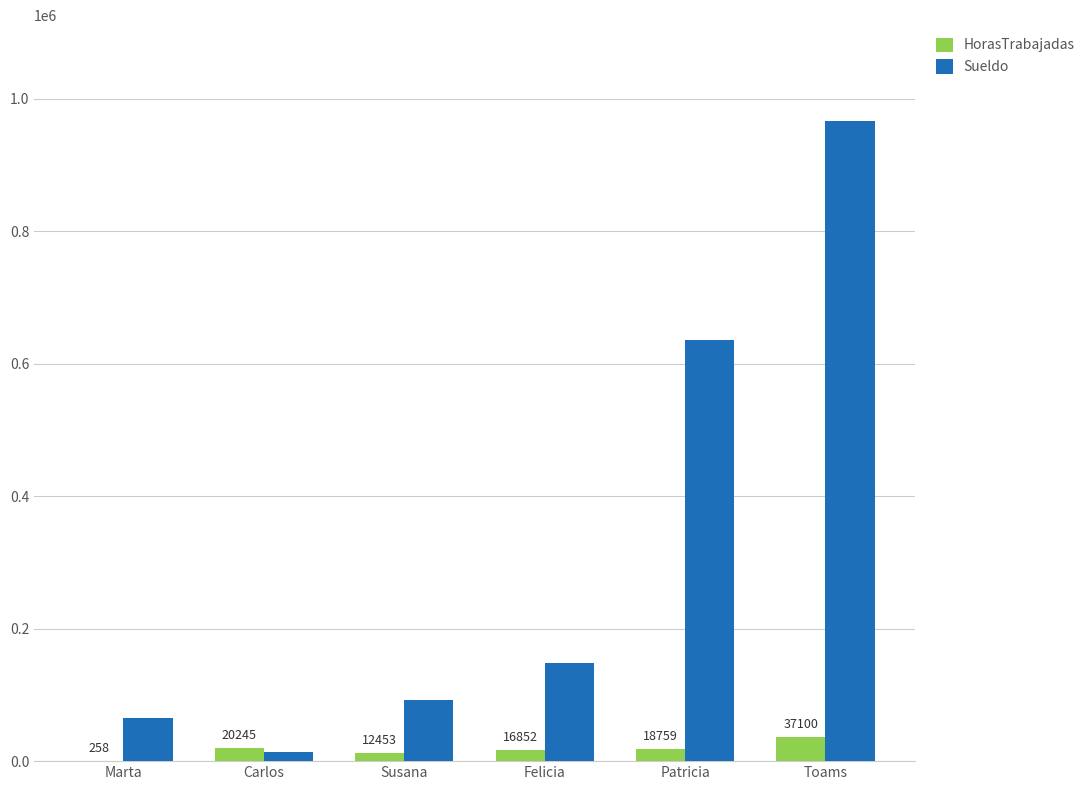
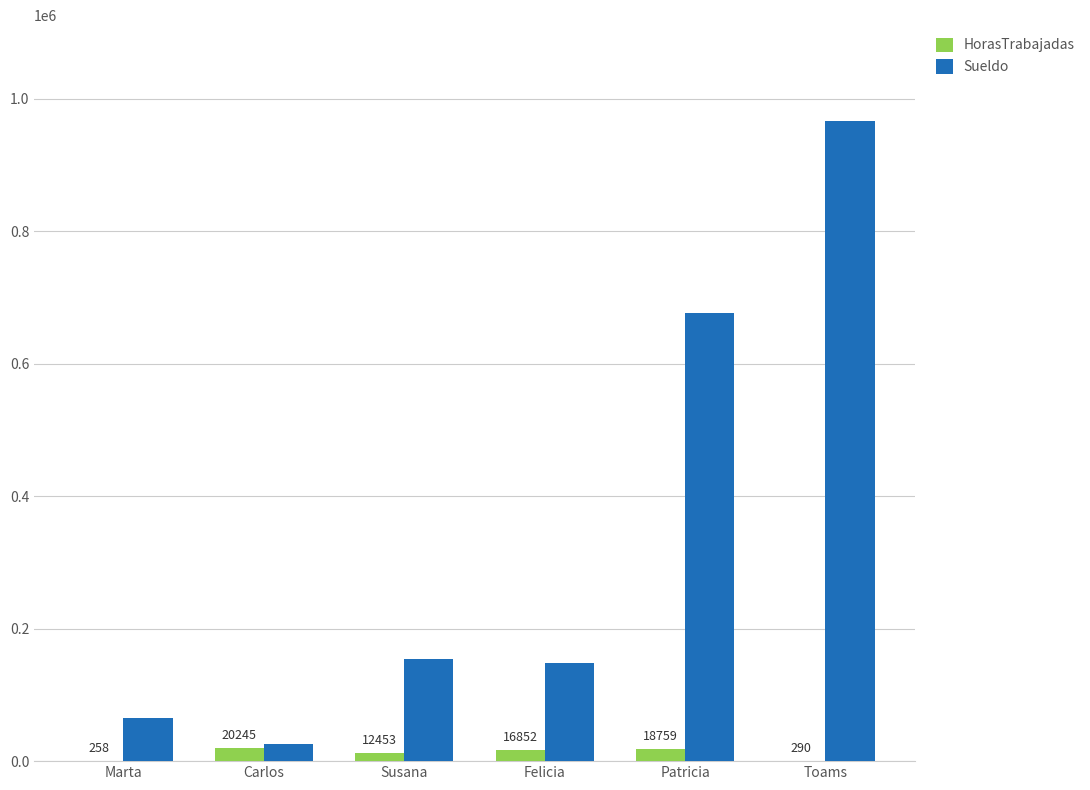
  {
    "HorasTrabajadas": {
      "Marta": 258,
      "Carlos": 20245,
      "Susana": 12453,
      "Felicia": 16852,
      "Patricia": 18759,
-     "Toams": 37100
+     "Toams": 290
    },
    "Sueldo": {
      "Marta": 70000,
-     "Carlos": 10000,
-     "Susana": 90000,
+     "Carlos": 30000,
+     "Susana": 150000,
      "Felicia": 150000,
-     "Patricia": 640000,
+     "Patricia": 680000,
      "Toams": 970000
    }
  }
